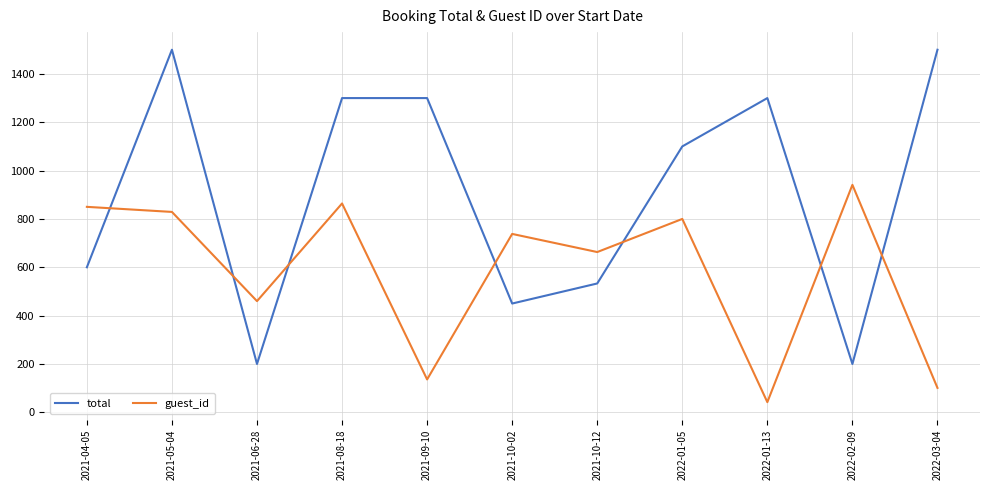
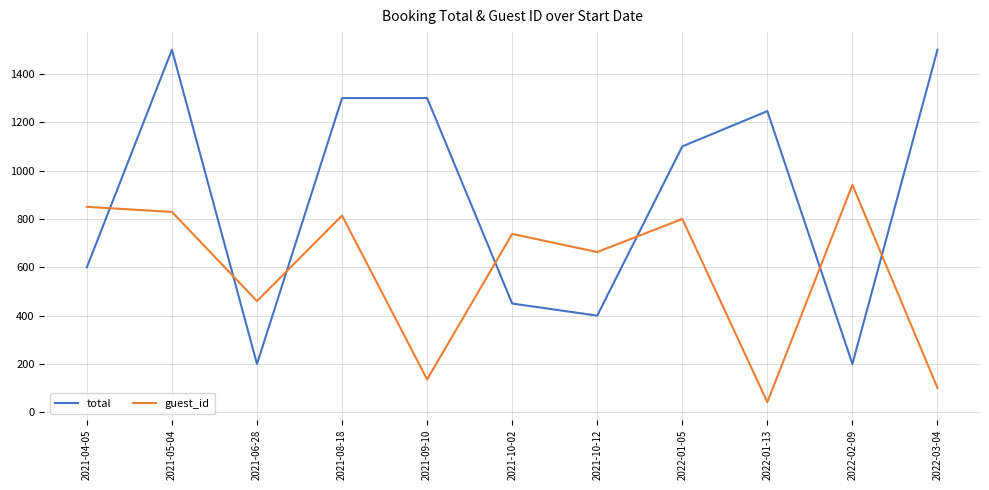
  {
    "total": {
      "2021-04-05": 600,
      "2021-05-04": 1500,
      "2021-06-28": 200,
      "2021-08-18": 1300,
      "2021-09-10": 1300,
      "2021-10-02": 450,
-     "2021-10-12": 530,
+     "2021-10-12": 400,
      "2022-01-05": 1100,
-     "2022-01-13": 1300,
+     "2022-01-13": 1250,
      "2022-02-09": 200,
      "2022-03-04": 1500
    },
    "guest_id": {
      "2021-04-05": 850,
      "2021-05-04": 830,
      "2021-06-28": 460,
-     "2021-08-18": 860,
+     "2021-08-18": 810,
      "2021-09-10": 140,
      "2021-10-02": 740,
      "2021-10-12": 660,
      "2022-01-05": 800,
      "2022-01-13": 40,
      "2022-02-09": 940,
      "2022-03-04": 100
    }
  }
